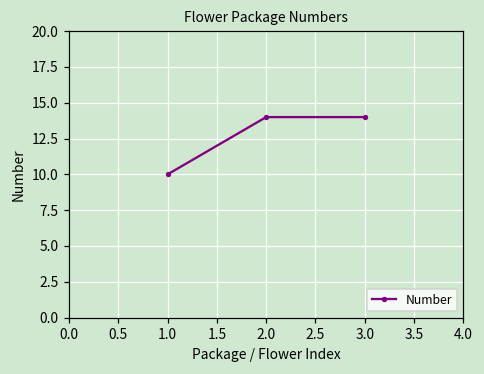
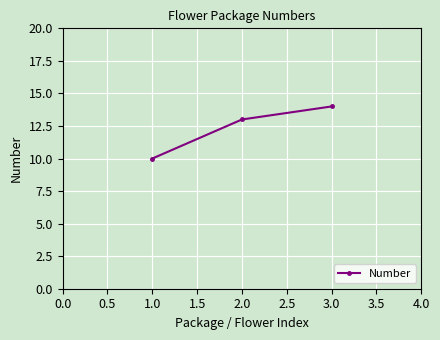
  {
    "1.0": 10,
-   "2.0": 14,
+   "2.0": 13,
    "3.0": 14
  }
